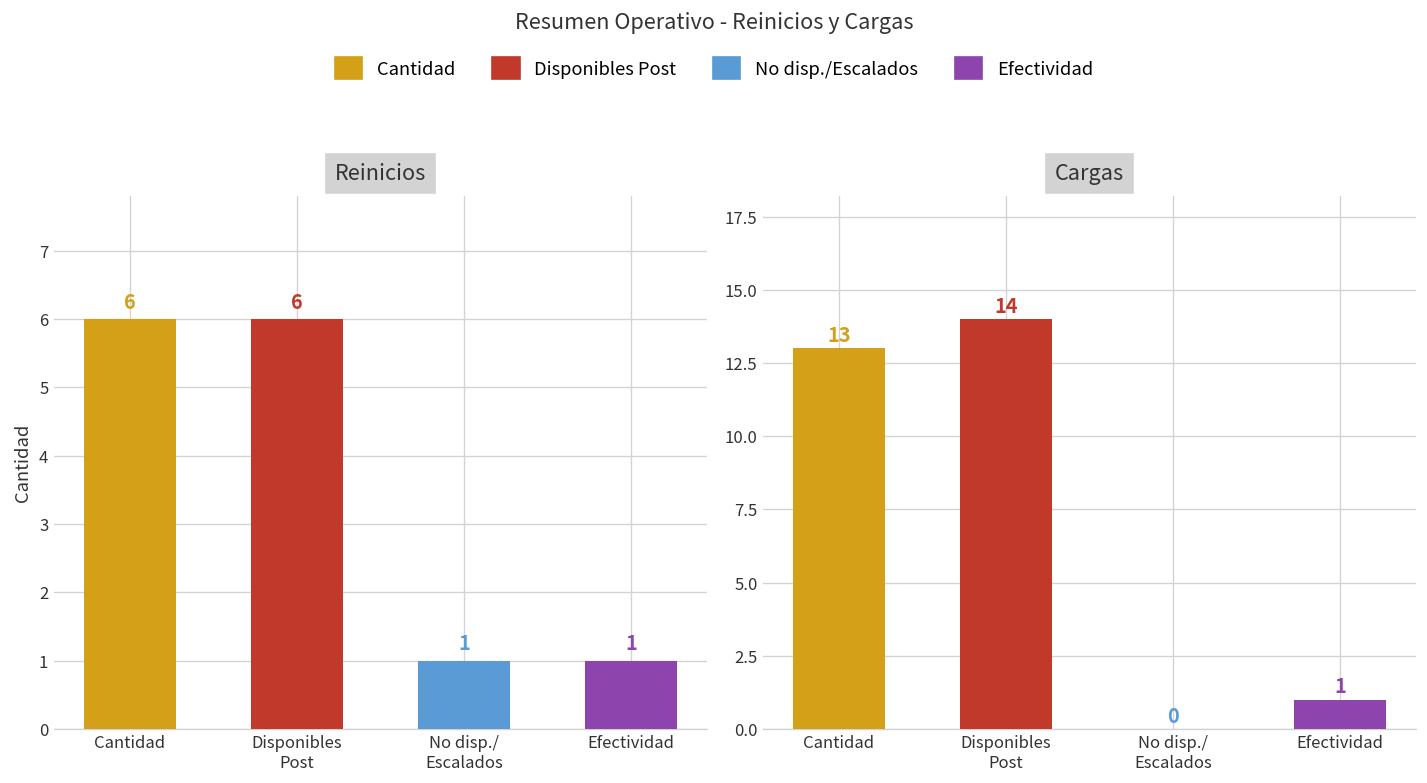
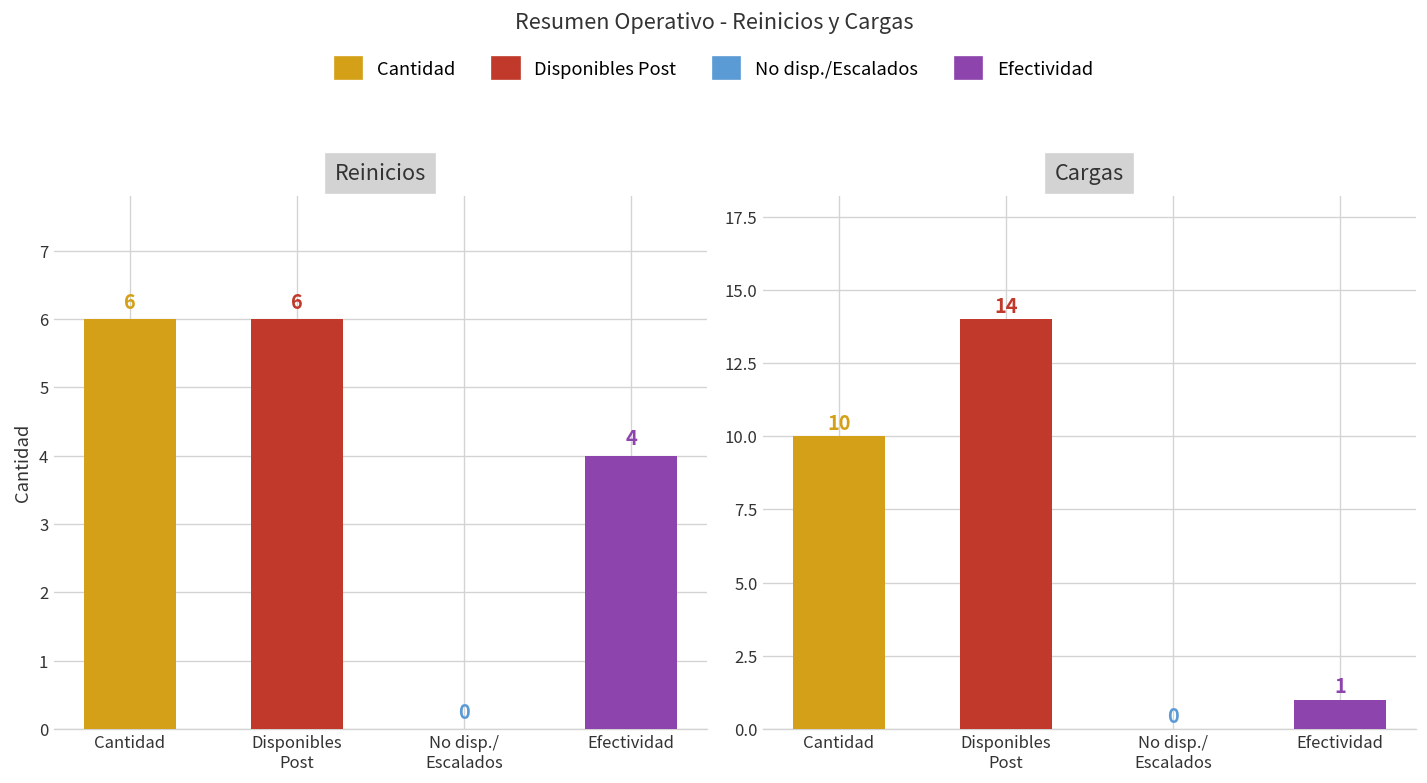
  {
    "Reinicios": {
      "Cantidad": 6,
      "Disponibles Post": 6,
-     "No disp./ Escalados": 1,
-     "Efectividad": 1
+     "No disp./ Escalados": 0,
+     "Efectividad": 4
    },
    "Cargas": {
-     "Cantidad": 13,
+     "Cantidad": 10,
      "Disponibles Post": 14,
      "No disp./ Escalados": 0,
      "Efectividad": 1
    }
  }
